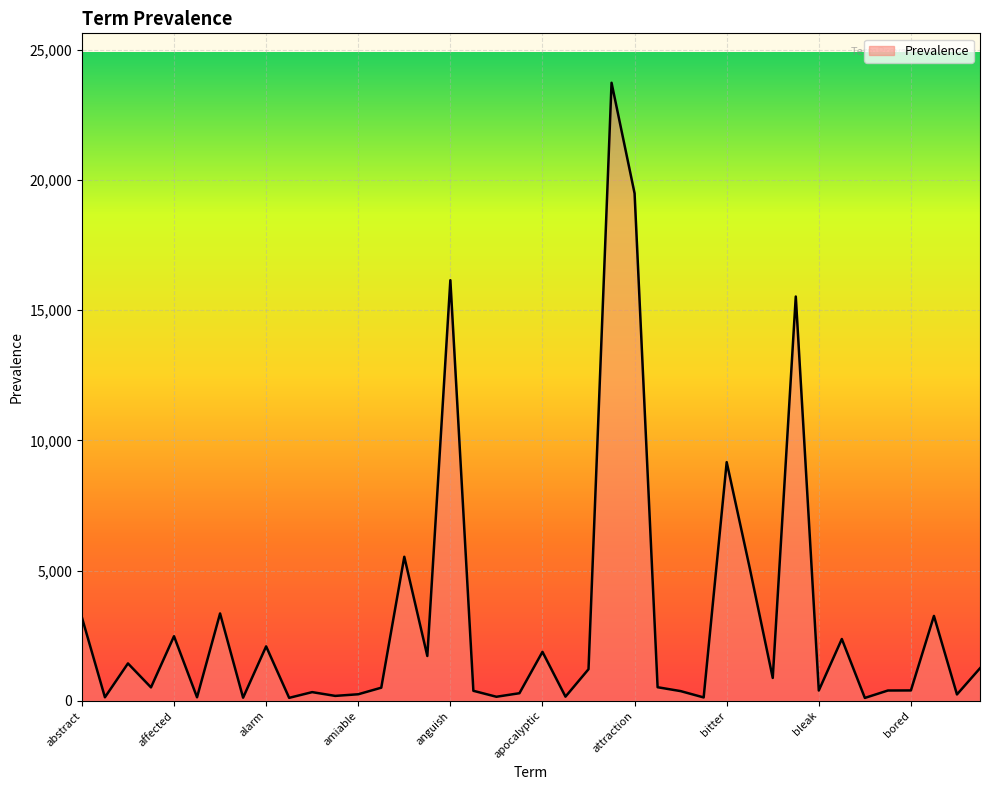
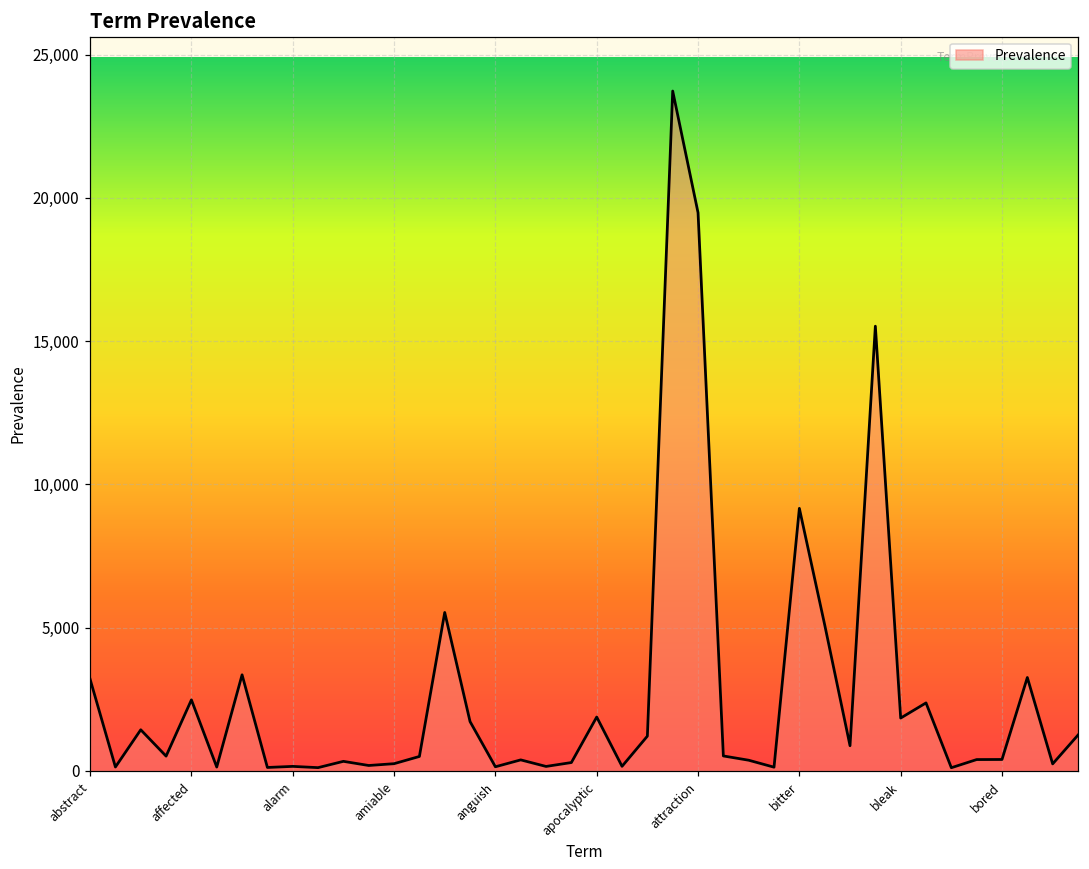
  {
    "abstract": "3,200",
    "affected": "2,500",
-   "alarm": "2,100",
+   "alarm": "200",
    "amiable": "200",
-   "anguish": "16,200",
+   "anguish": "100",
    "apocalyptic": "1,900",
    "attraction": "19,500",
    "bitter": "9,200",
-   "bleak": "400",
+   "bleak": "1,800",
    "bored": "400"
  }
